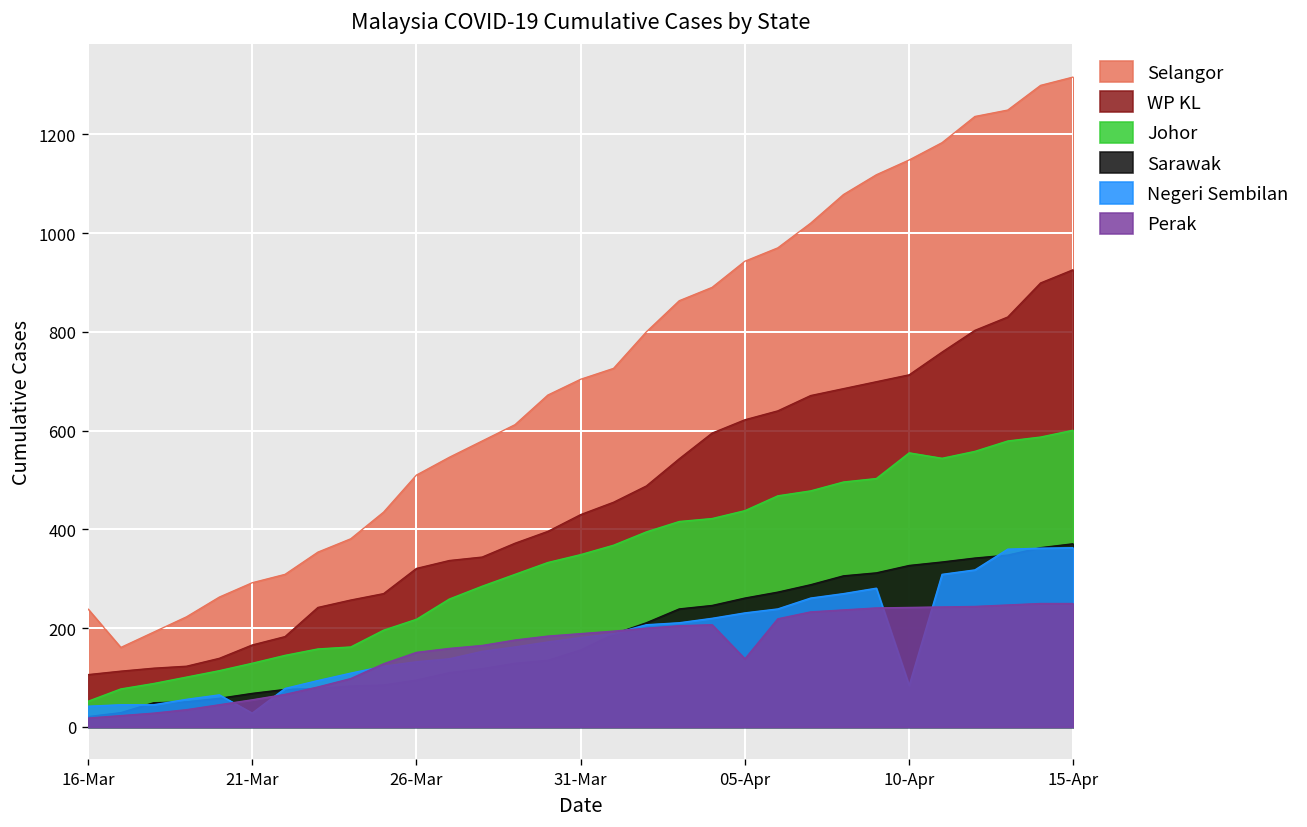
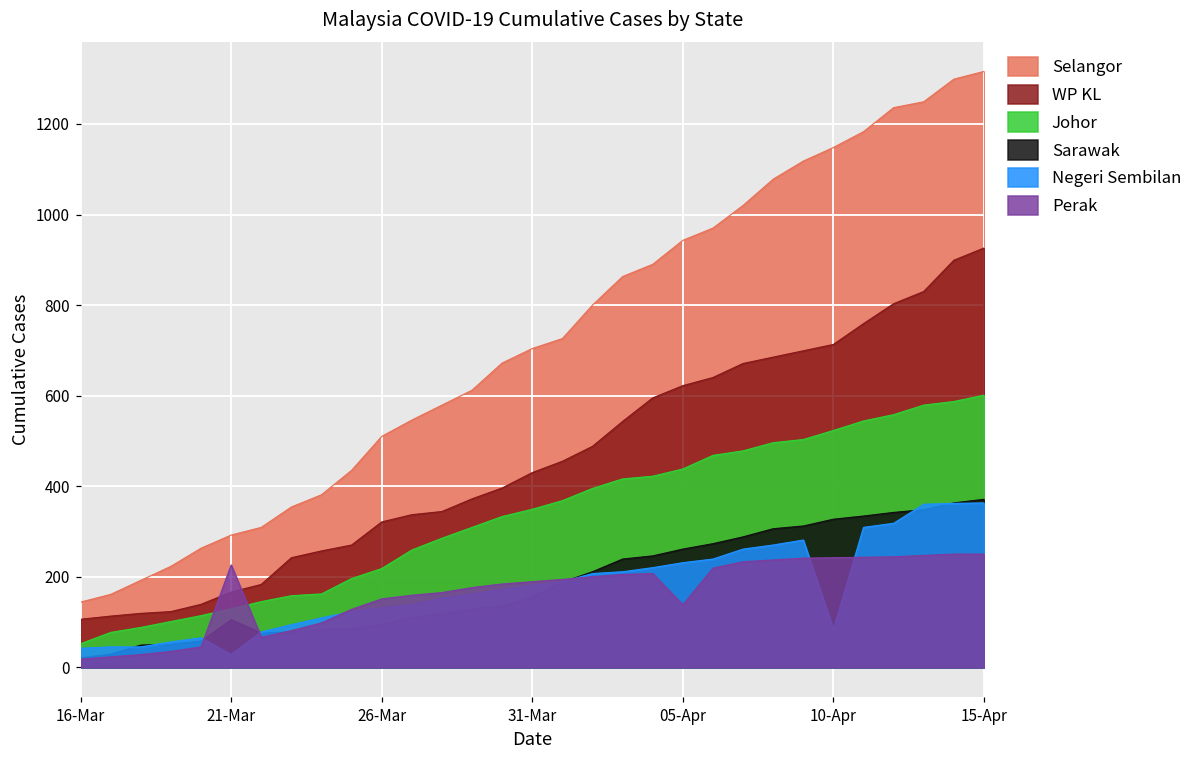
  {
    "Selangor": {
-     "16-Mar": 240,
+     "16-Mar": 140,
      "21-Mar": 290,
      "26-Mar": 510,
      "31-Mar": 700,
      "05-Apr": 940,
      "10-Apr": 1150,
      "15-Apr": 1320
    },
    "WP KL": {
      "16-Mar": 110,
      "21-Mar": 170,
      "26-Mar": 320,
      "31-Mar": 430,
      "05-Apr": 620,
      "10-Apr": 710,
      "15-Apr": 930
    },
    "Johor": {
      "16-Mar": 50,
      "21-Mar": 130,
      "26-Mar": 220,
      "31-Mar": 350,
      "05-Apr": 440,
-     "10-Apr": 560,
+     "10-Apr": 520,
      "15-Apr": 600
    },
    "Sarawak": {
-     "21-Mar": 70,
+     "21-Mar": 110,
      "26-Mar": 100,
      "31-Mar": 160,
      "05-Apr": 260,
      "10-Apr": 330,
      "15-Apr": 370
    },
    "Negeri Sembilan": {
      "16-Mar": 40,
      "21-Mar": 30,
      "26-Mar": 130,
      "31-Mar": 180,
      "05-Apr": 230,
      "10-Apr": 80,
      "15-Apr": 360
    },
    "Perak": {
-     "21-Mar": 60,
+     "21-Mar": 230,
      "26-Mar": 150,
      "31-Mar": 190,
      "05-Apr": 140,
      "10-Apr": 240,
      "15-Apr": 250
    }
  }
